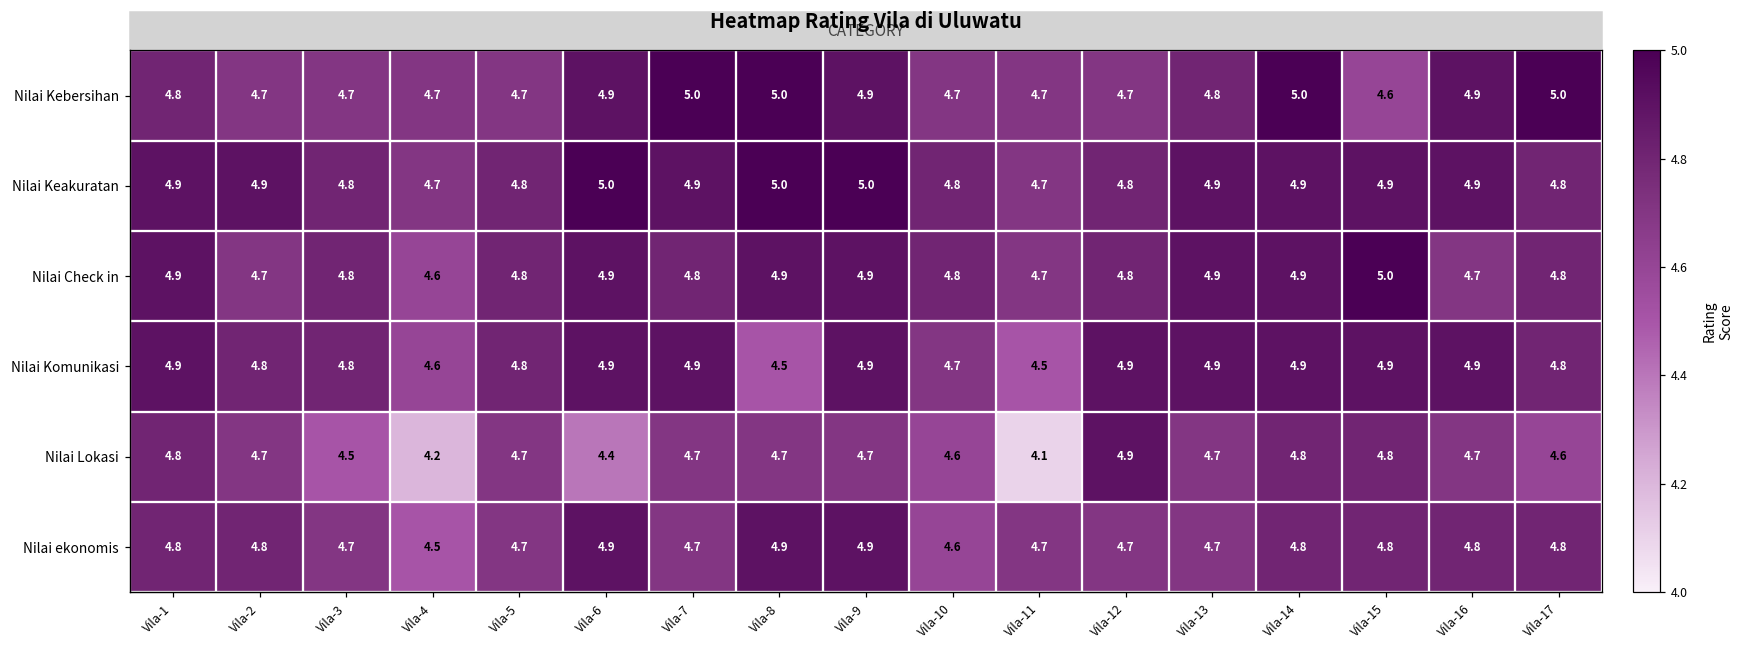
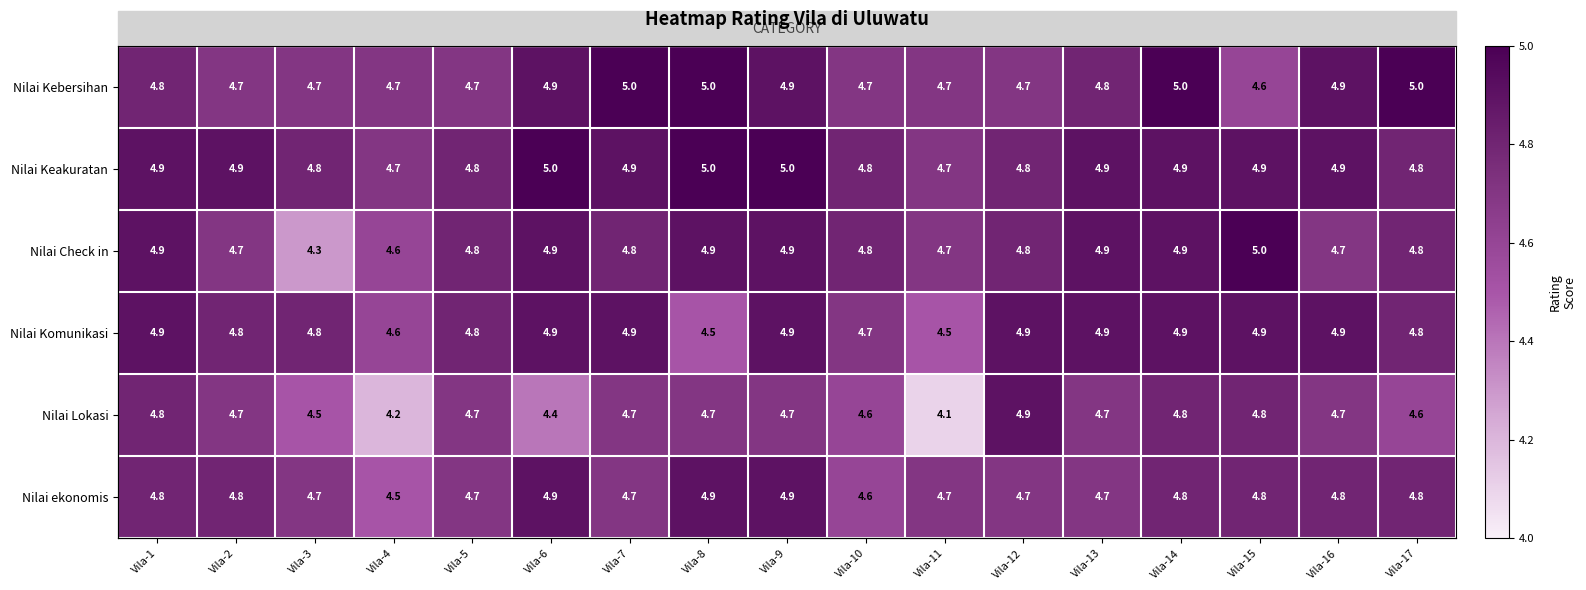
  {
    "Nilai Kebersihan": {
      "Vila-1": 4.8,
      "Vila-2": 4.7,
      "Vila-3": 4.7,
      "Vila-4": 4.7,
      "Vila-5": 4.7,
      "Vila-6": 4.9,
      "Vila-7": 5.0,
      "Vila-8": 5.0,
      "Vila-9": 4.9,
      "Vila-10": 4.7,
      "Vila-11": 4.7,
      "Vila-12": 4.7,
      "Vila-13": 4.8,
      "Vila-14": 5.0,
      "Vila-15": 4.6,
      "Vila-16": 4.9,
      "Vila-17": 5.0
    },
    "Nilai Keakuratan": {
      "Vila-1": 4.9,
      "Vila-2": 4.9,
      "Vila-3": 4.8,
      "Vila-4": 4.7,
      "Vila-5": 4.8,
      "Vila-6": 5.0,
      "Vila-7": 4.9,
      "Vila-8": 5.0,
      "Vila-9": 5.0,
      "Vila-10": 4.8,
      "Vila-11": 4.7,
      "Vila-12": 4.8,
      "Vila-13": 4.9,
      "Vila-14": 4.9,
      "Vila-15": 4.9,
      "Vila-16": 4.9,
      "Vila-17": 4.8
    },
    "Nilai Check in": {
      "Vila-1": 4.9,
      "Vila-2": 4.7,
-     "Vila-3": 4.8,
+     "Vila-3": 4.3,
      "Vila-4": 4.6,
      "Vila-5": 4.8,
      "Vila-6": 4.9,
      "Vila-7": 4.8,
      "Vila-8": 4.9,
      "Vila-9": 4.9,
      "Vila-10": 4.8,
      "Vila-11": 4.7,
      "Vila-12": 4.8,
      "Vila-13": 4.9,
      "Vila-14": 4.9,
      "Vila-15": 5.0,
      "Vila-16": 4.7,
      "Vila-17": 4.8
    },
    "Nilai Komunikasi": {
      "Vila-1": 4.9,
      "Vila-2": 4.8,
      "Vila-3": 4.8,
      "Vila-4": 4.6,
      "Vila-5": 4.8,
      "Vila-6": 4.9,
      "Vila-7": 4.9,
      "Vila-8": 4.5,
      "Vila-9": 4.9,
      "Vila-10": 4.7,
      "Vila-11": 4.5,
      "Vila-12": 4.9,
      "Vila-13": 4.9,
      "Vila-14": 4.9,
      "Vila-15": 4.9,
      "Vila-16": 4.9,
      "Vila-17": 4.8
    },
    "Nilai Lokasi": {
      "Vila-1": 4.8,
      "Vila-2": 4.7,
      "Vila-3": 4.5,
      "Vila-4": 4.2,
      "Vila-5": 4.7,
      "Vila-6": 4.4,
      "Vila-7": 4.7,
      "Vila-8": 4.7,
      "Vila-9": 4.7,
      "Vila-10": 4.6,
      "Vila-11": 4.1,
      "Vila-12": 4.9,
      "Vila-13": 4.7,
      "Vila-14": 4.8,
      "Vila-15": 4.8,
      "Vila-16": 4.7,
      "Vila-17": 4.6
    },
    "Nilai ekonomis": {
      "Vila-1": 4.8,
      "Vila-2": 4.8,
      "Vila-3": 4.7,
      "Vila-4": 4.5,
      "Vila-5": 4.7,
      "Vila-6": 4.9,
      "Vila-7": 4.7,
      "Vila-8": 4.9,
      "Vila-9": 4.9,
      "Vila-10": 4.6,
      "Vila-11": 4.7,
      "Vila-12": 4.7,
      "Vila-13": 4.7,
      "Vila-14": 4.8,
      "Vila-15": 4.8,
      "Vila-16": 4.8,
      "Vila-17": 4.8
    }
  }
